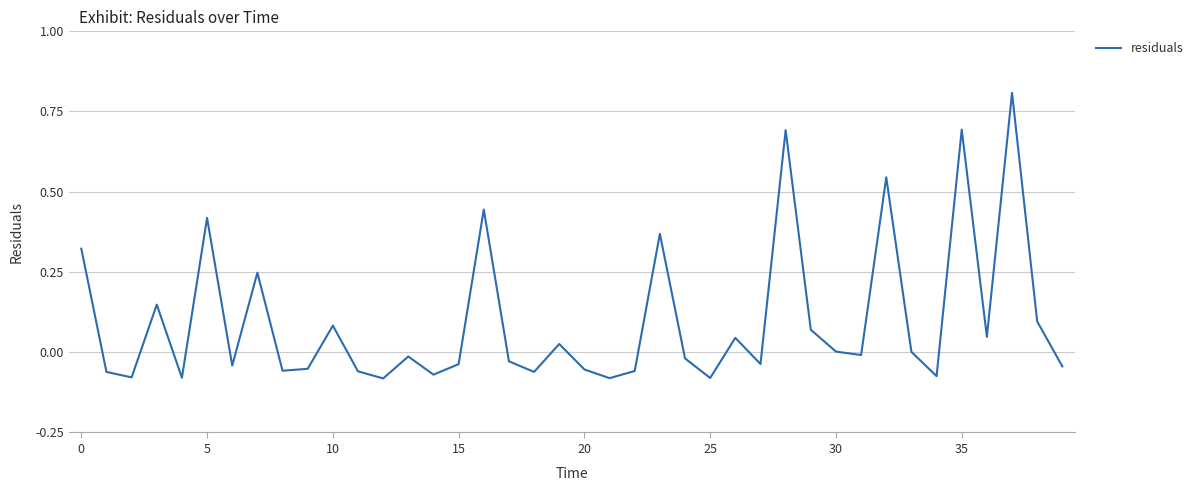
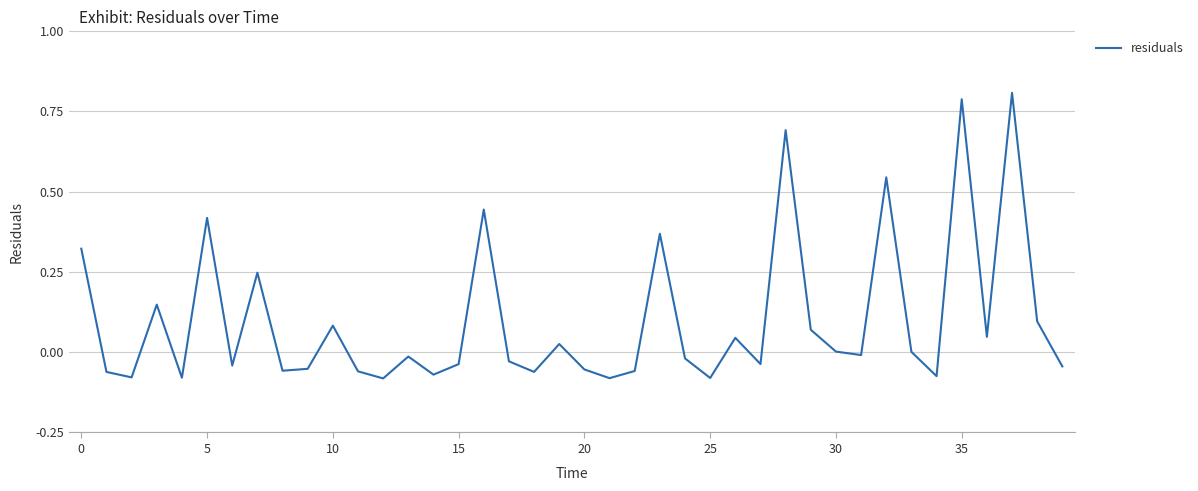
  {
    "0": 0.32,
    "5": 0.42,
    "10": 0.08,
    "15": -0.04,
    "20": -0.05,
    "25": -0.08,
    "30": 0.00,
-   "35": 0.69
+   "35": 0.79
  }
